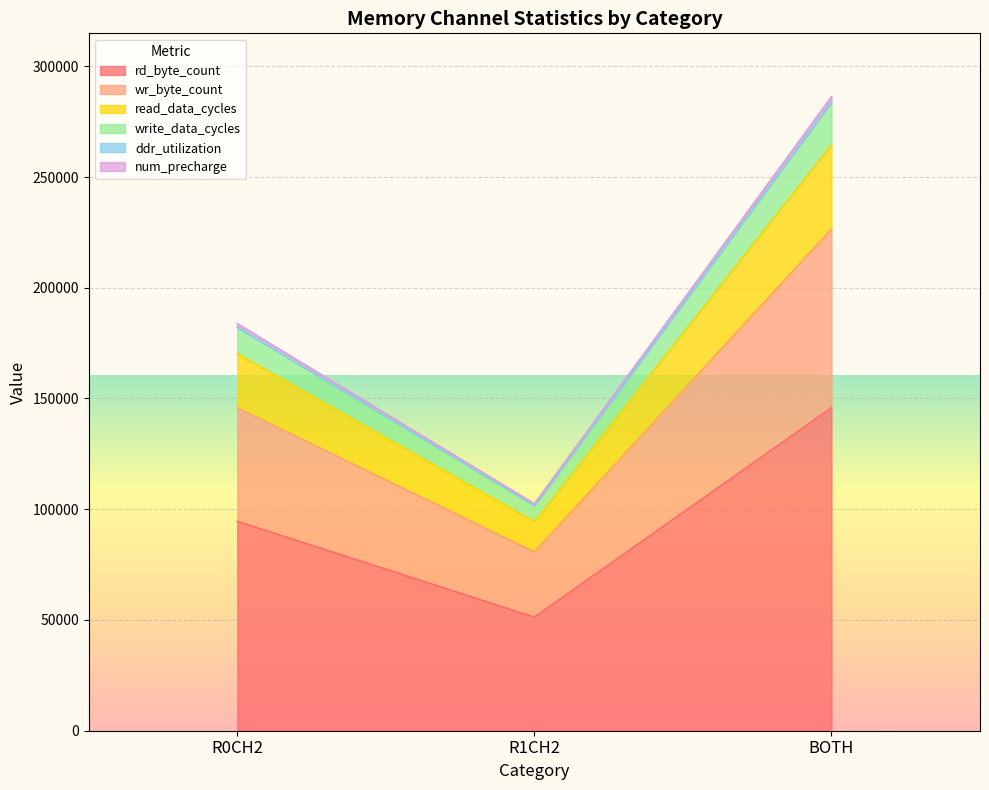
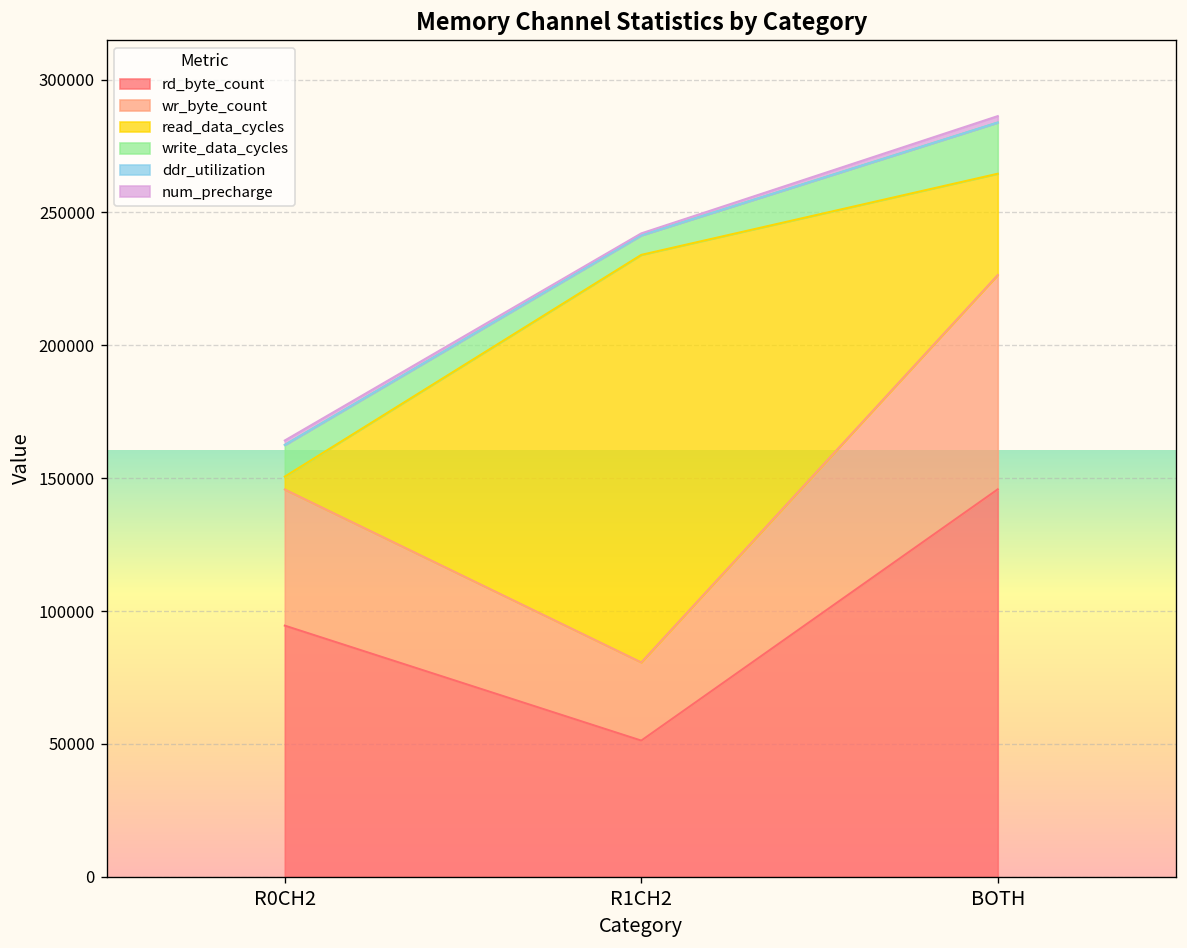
  {
    "read_data_cycles": {
-     "R0CH2": 24000,
-     "R1CH2": 14000,
+     "R0CH2": 5000,
+     "R1CH2": 153000,
      "BOTH": 38000
    },
    "ddr_utilization": {
      "R0CH2": 12000,
      "BOTH": 19000
    },
    "num_precharge": {
      "R0CH2": 2000,
      "BOTH": 2000
    }
  }
